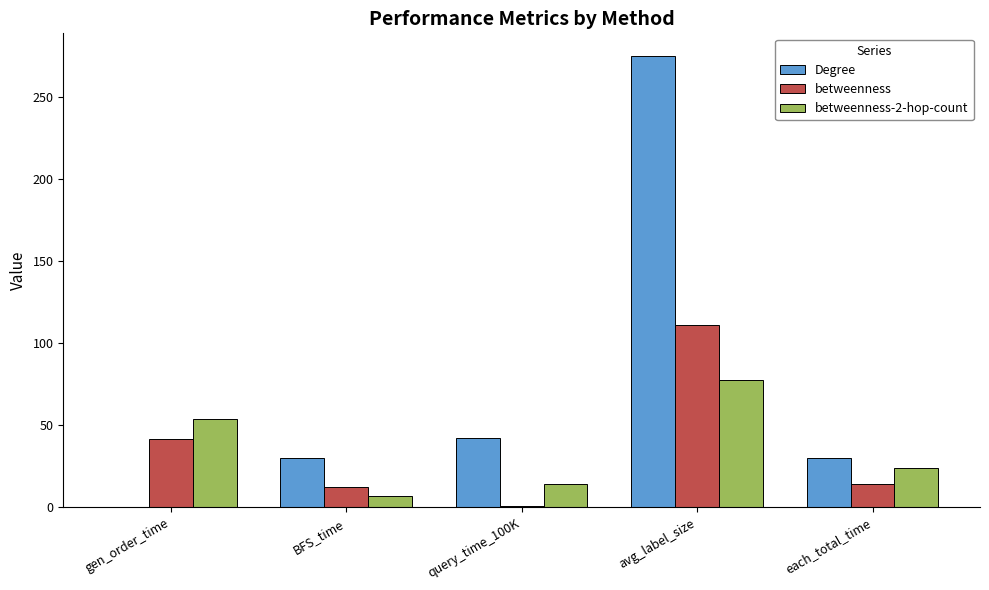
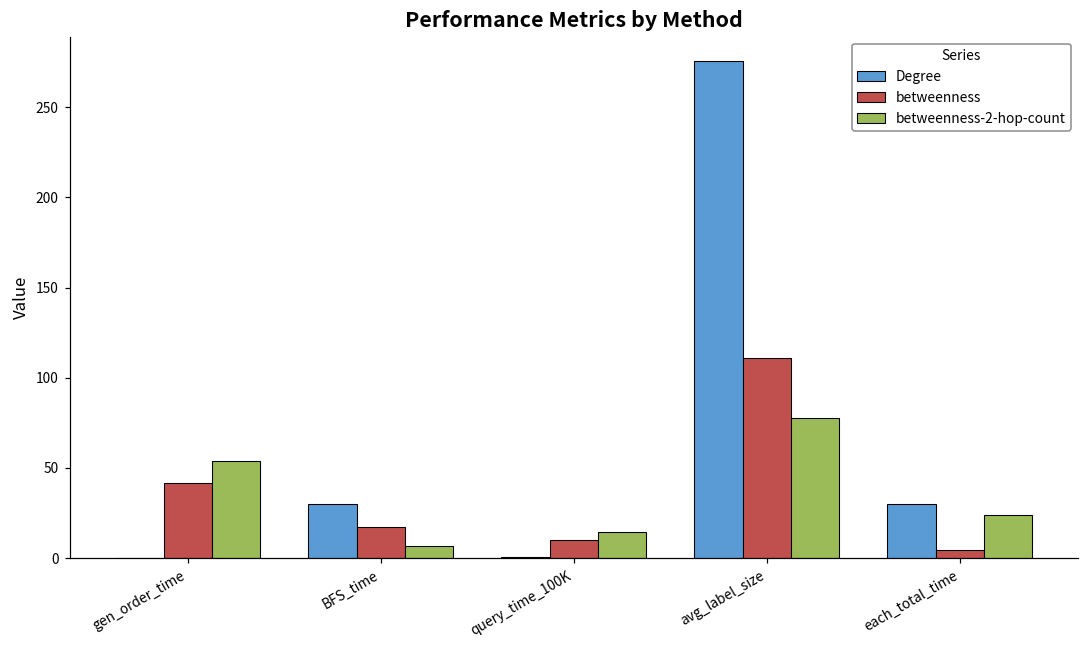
  {
    "Degree": {
      "BFS_time": 30,
-     "query_time_100K": 43,
+     "query_time_100K": 1,
      "avg_label_size": 275,
      "each_total_time": 30
    },
    "betweenness": {
      "gen_order_time": 42,
-     "BFS_time": 12,
-     "query_time_100K": 1,
+     "BFS_time": 17,
+     "query_time_100K": 10,
      "avg_label_size": 111,
-     "each_total_time": 14
+     "each_total_time": 4
    },
    "betweenness-2-hop-count": {
      "gen_order_time": 54,
      "BFS_time": 7,
      "query_time_100K": 14,
      "avg_label_size": 78,
      "each_total_time": 24
    }
  }
